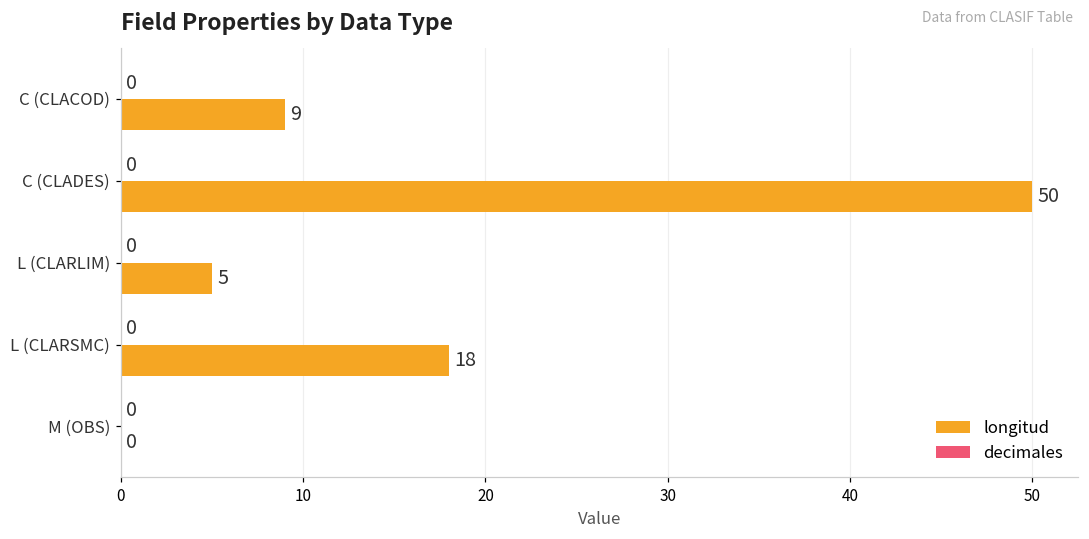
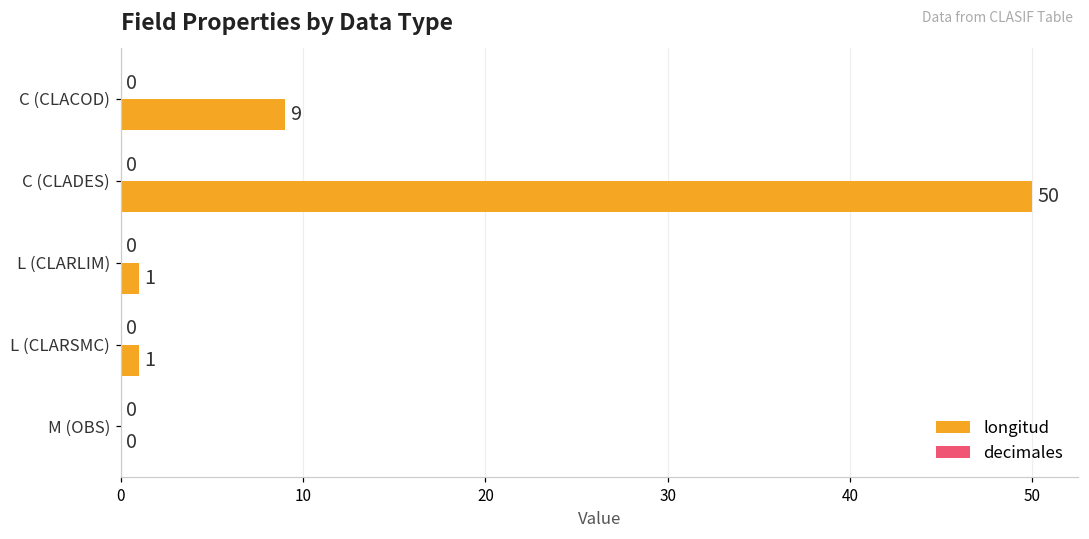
  {
    "longitud": {
      "C (CLACOD)": 9,
      "C (CLADES)": 50,
-     "L (CLARLIM)": 5,
-     "L (CLARSMC)": 18,
+     "L (CLARLIM)": 1,
+     "L (CLARSMC)": 1,
      "M (OBS)": 0
    },
    "decimales": {
      "C (CLACOD)": 0,
      "C (CLADES)": 0,
      "L (CLARLIM)": 0,
      "L (CLARSMC)": 0,
      "M (OBS)": 0
    }
  }
